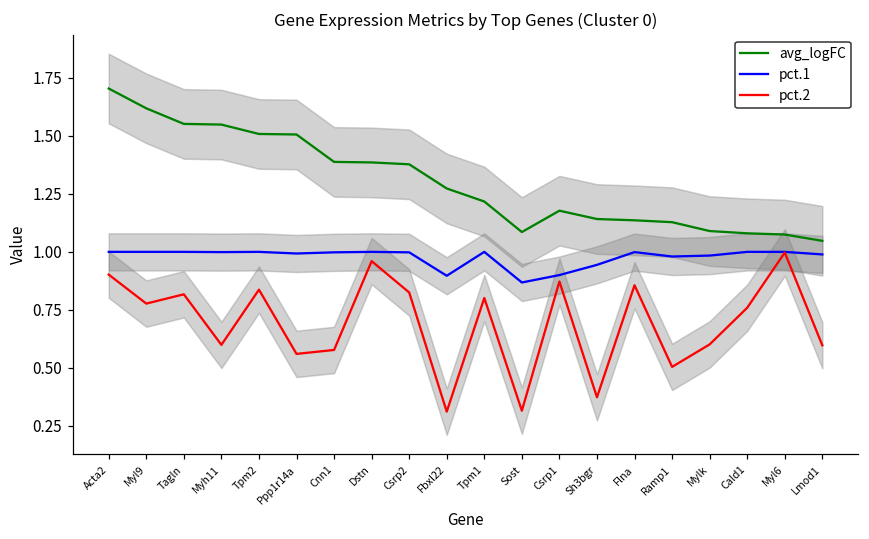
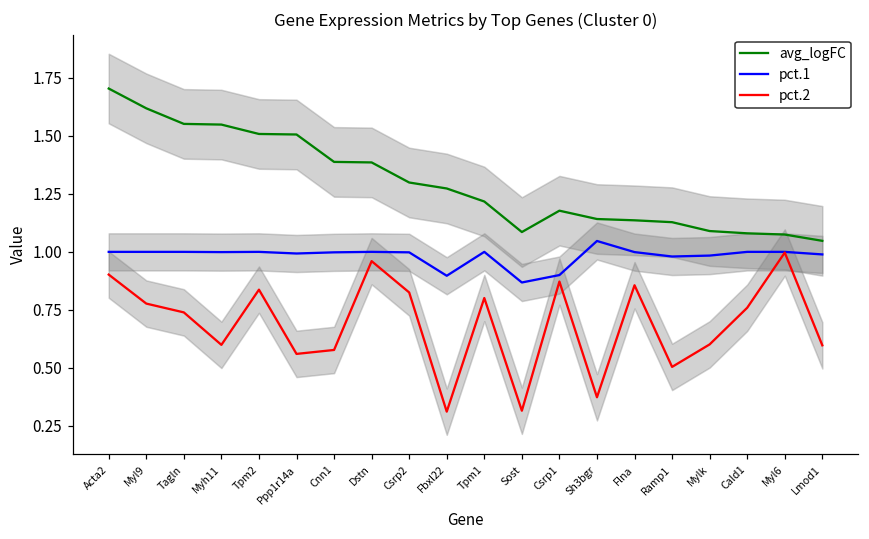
  {
    "avg_logFC": {
      "Acta2": 1.70,
      "Myl9": 1.62,
      "Tagln": 1.55,
      "Myh11": 1.55,
      "Tpm2": 1.51,
      "Ppp1r14a": 1.51,
      "Cnn1": 1.39,
      "Dstn": 1.39,
-     "Csrp2": 1.38,
+     "Csrp2": 1.30,
      "Fbxl22": 1.27,
      "Tpm1": 1.22,
      "Sost": 1.09,
      "Csrp1": 1.18,
      "Sh3bgr": 1.14,
      "Flna": 1.14,
      "Ramp1": 1.13,
      "Mylk": 1.09,
      "Lmod1": 1.05
    },
    "pct.1": {
      "Myl9": 1.00,
      "Tagln": 1.00,
      "Myh11": 1.00,
      "Tpm2": 1.00,
      "Ppp1r14a": 0.99,
      "Cnn1": 1.00,
      "Dstn": 1.00,
      "Csrp2": 1.00,
      "Fbxl22": 0.90,
      "Tpm1": 1.00,
      "Sost": 0.87,
      "Csrp1": 0.90,
-     "Sh3bgr": 0.94,
+     "Sh3bgr": 1.05,
      "Flna": 1.00,
      "Ramp1": 0.98,
      "Mylk": 0.98,
      "Cald1": 1.00,
      "Lmod1": 0.99
    },
    "pct.2": {
      "Acta2": 0.90,
      "Myl9": 0.78,
-     "Tagln": 0.82,
+     "Tagln": 0.74,
      "Myh11": 0.60,
      "Tpm2": 0.84,
      "Ppp1r14a": 0.56,
      "Cnn1": 0.58,
      "Dstn": 0.96,
      "Csrp2": 0.83,
      "Fbxl22": 0.31,
      "Tpm1": 0.80,
      "Sost": 0.32,
      "Csrp1": 0.87,
      "Sh3bgr": 0.37,
      "Flna": 0.86,
      "Ramp1": 0.50,
      "Mylk": 0.60,
      "Cald1": 0.76,
      "Lmod1": 0.60
    }
  }
